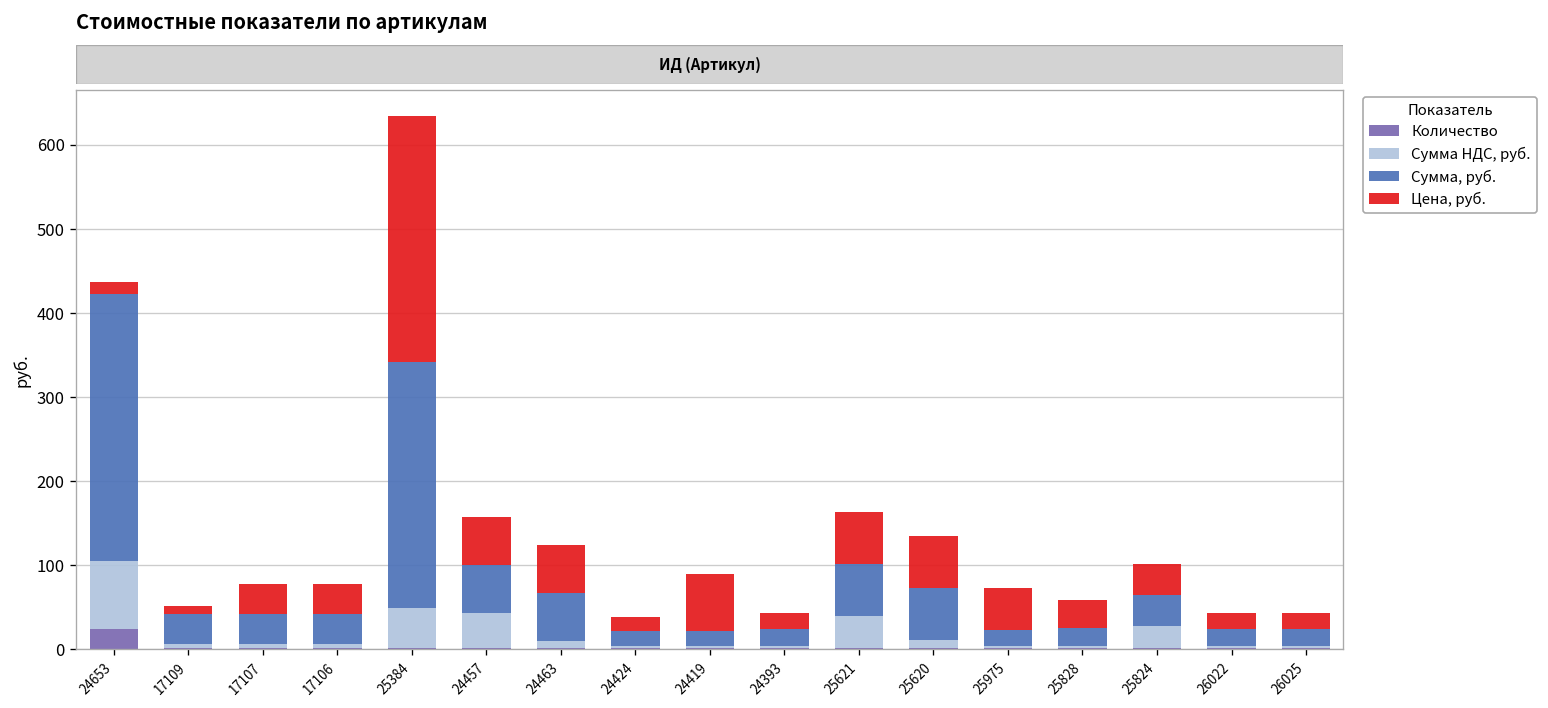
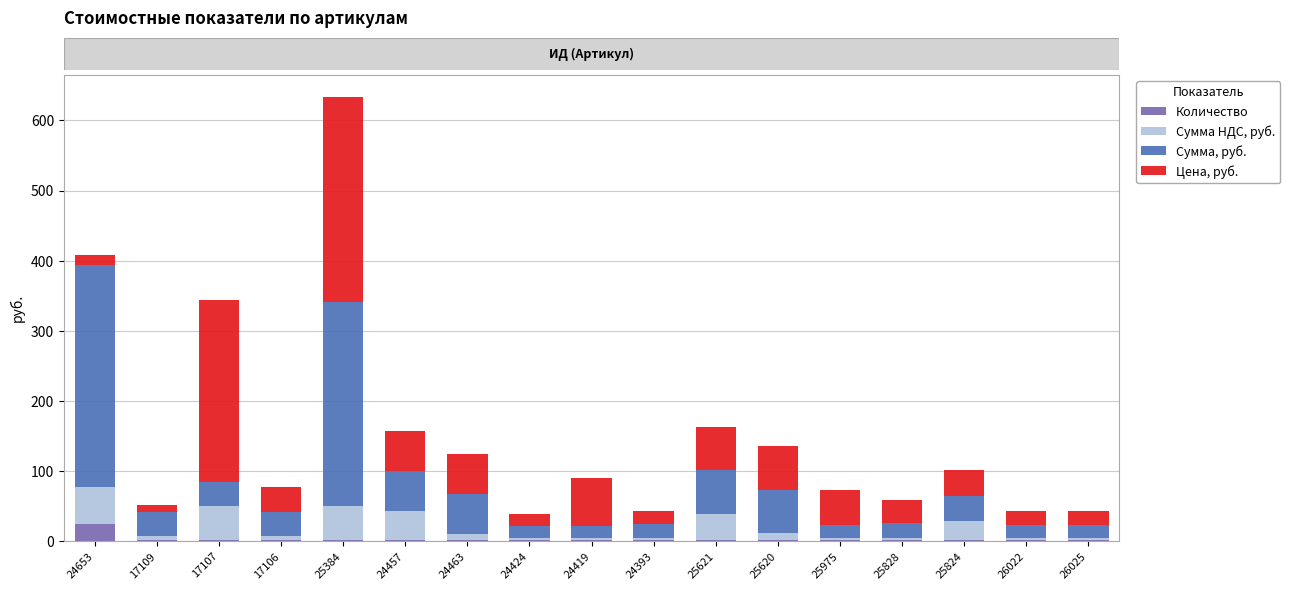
  {
    "Сумма НДС, руб.": {
-     "24653": 80,
+     "24653": 50,
      "17109": 10,
-     "17107": 10,
+     "17107": 50,
      "17106": 10,
      "25384": 50,
      "24457": 40,
      "24463": 10,
      "25621": 40,
      "25620": 10,
      "25824": 30
    },
    "Цена, руб.": {
      "24653": 10,
      "17109": 10,
-     "17107": 40,
+     "17107": 260,
      "17106": 40,
      "25384": 290,
      "24457": 60,
      "24463": 60,
      "24424": 20,
      "24419": 70,
      "24393": 20,
      "25621": 60,
      "25620": 60,
      "25975": 50,
      "25828": 30,
      "25824": 40,
      "26022": 20,
      "26025": 20
    }
  }
